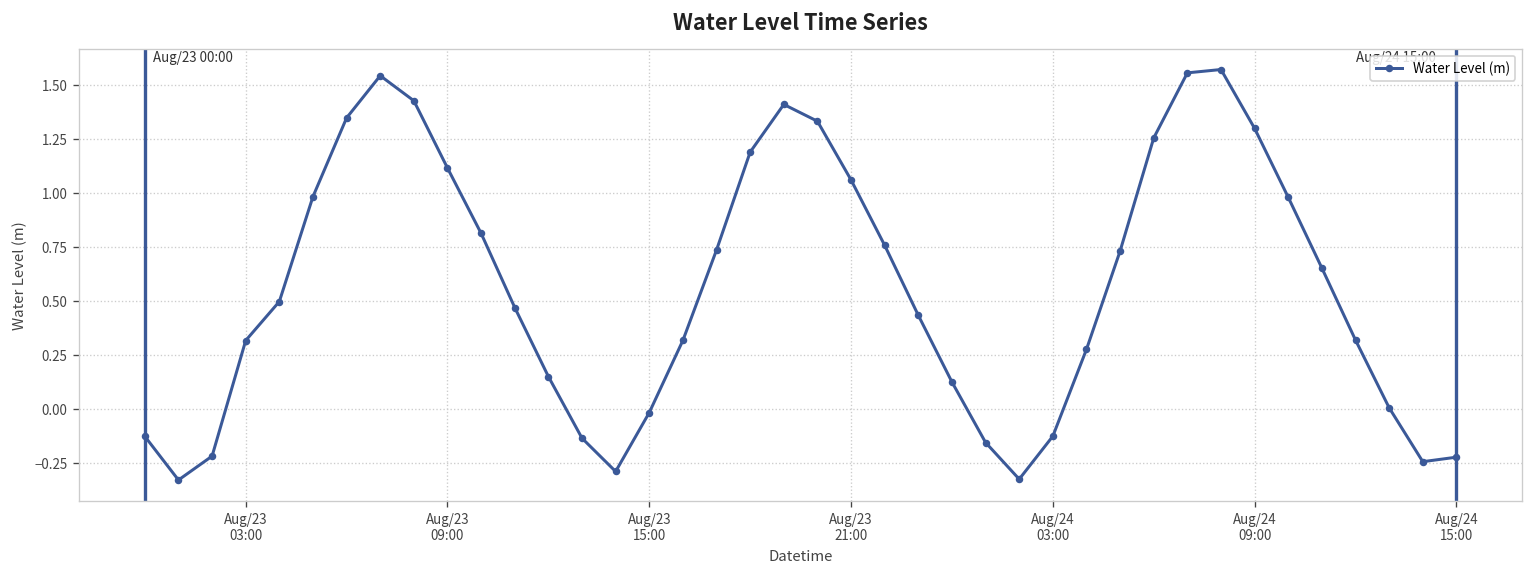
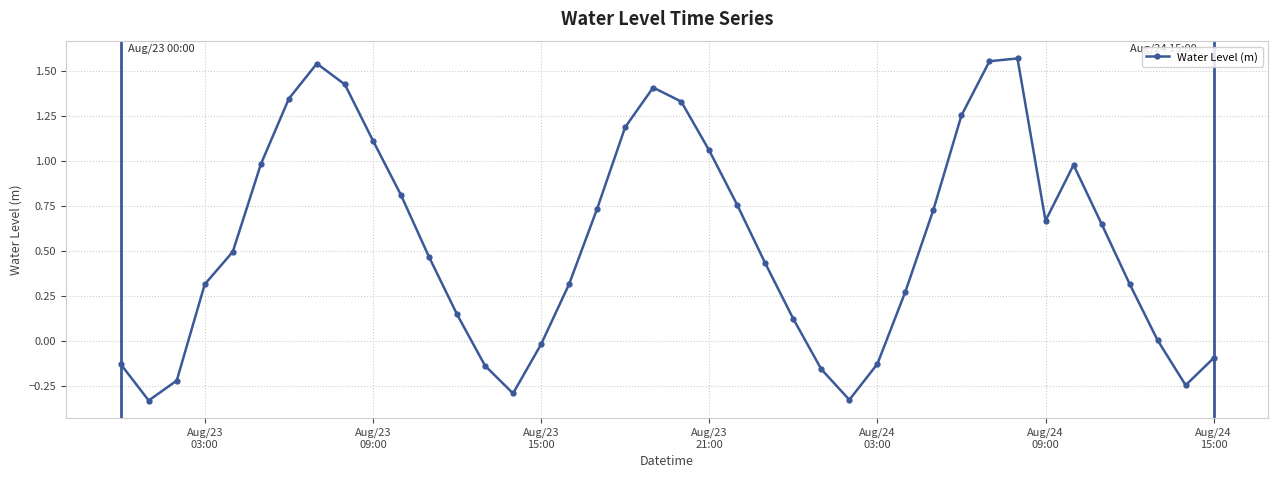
  {
    "Aug/23 03:00": 0.32,
    "Aug/23 09:00": 1.11,
    "Aug/23 15:00": -0.02,
    "Aug/23 21:00": 1.06,
    "Aug/24 03:00": -0.13,
-   "Aug/24 09:00": 1.30,
-   "Aug/24 15:00": -0.22
+   "Aug/24 09:00": 0.67,
+   "Aug/24 15:00": -0.09
  }
